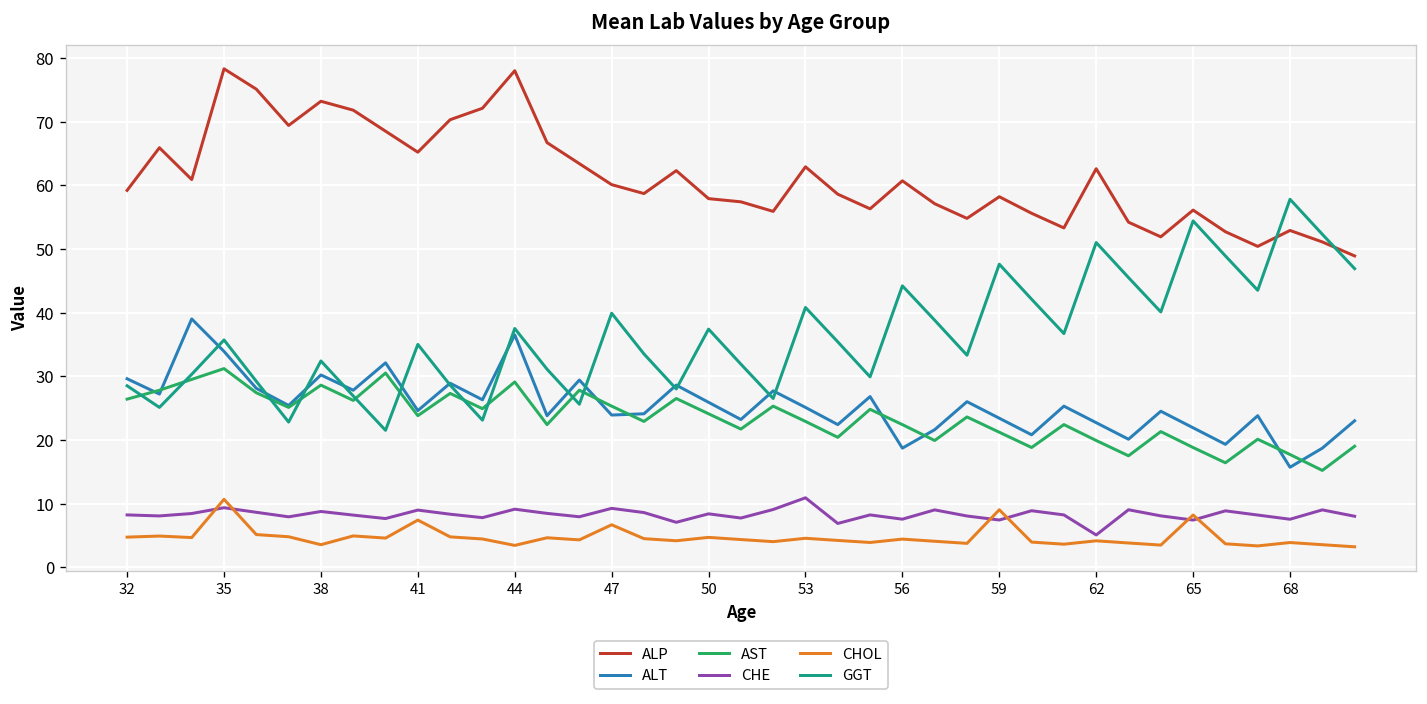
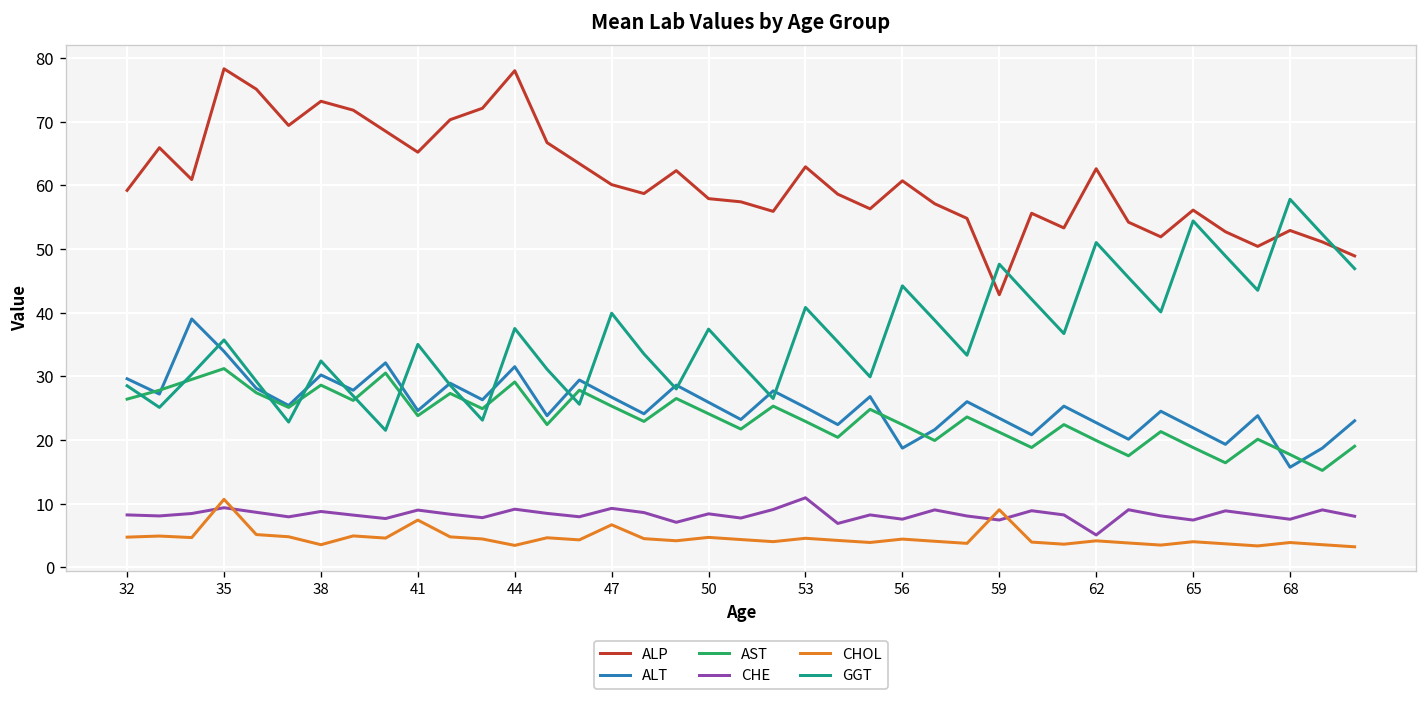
  {
    "ALP": {
      "32": 59,
      "35": 78,
      "38": 73,
      "41": 65,
      "44": 78,
      "47": 60,
      "50": 58,
      "53": 63,
      "56": 61,
-     "59": 58,
+     "59": 43,
      "62": 63,
      "65": 56,
      "68": 53
    },
    "ALT": {
      "32": 30,
      "35": 34,
      "38": 30,
      "41": 25,
-     "44": 37,
-     "47": 24,
+     "44": 32,
+     "47": 27,
      "50": 26,
      "53": 25,
      "56": 19,
      "59": 23,
      "62": 23,
      "65": 22,
      "68": 16
    },
    "CHE": {
      "32": 8,
      "35": 9,
      "38": 9,
      "41": 9,
      "44": 9,
      "47": 9,
      "50": 8,
      "53": 11,
      "56": 8,
      "59": 7,
      "62": 5,
      "65": 7,
      "68": 8
    },
    "CHOL": {
      "32": 5,
      "35": 11,
      "38": 4,
      "41": 7,
      "44": 3,
      "47": 7,
      "50": 5,
      "53": 5,
      "56": 4,
      "59": 9,
      "62": 4,
-     "65": 8,
+     "65": 4,
      "68": 4
    }
  }
